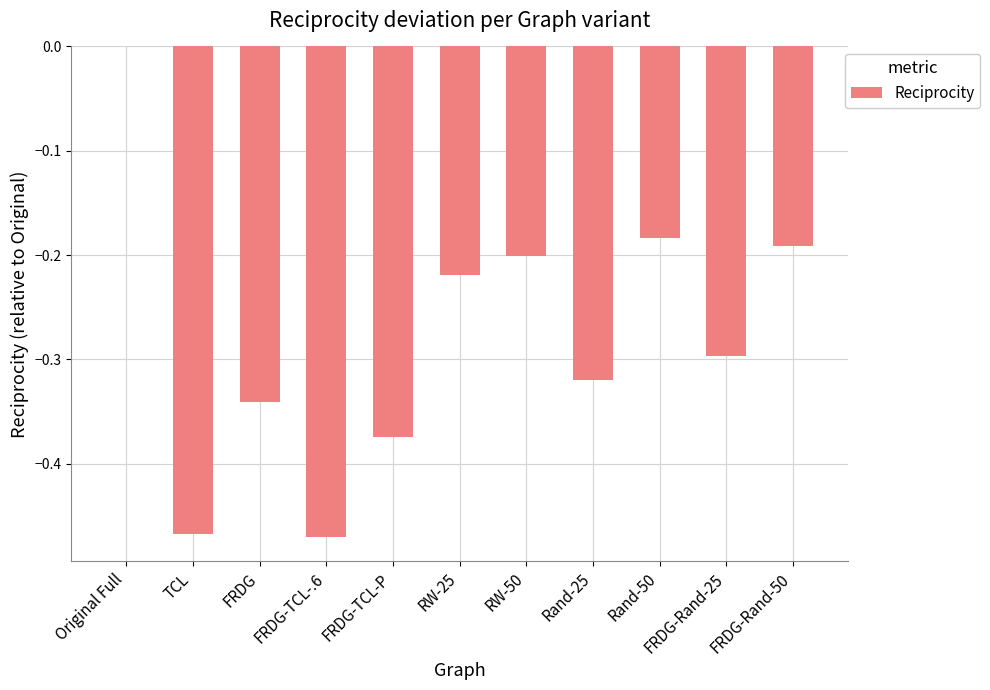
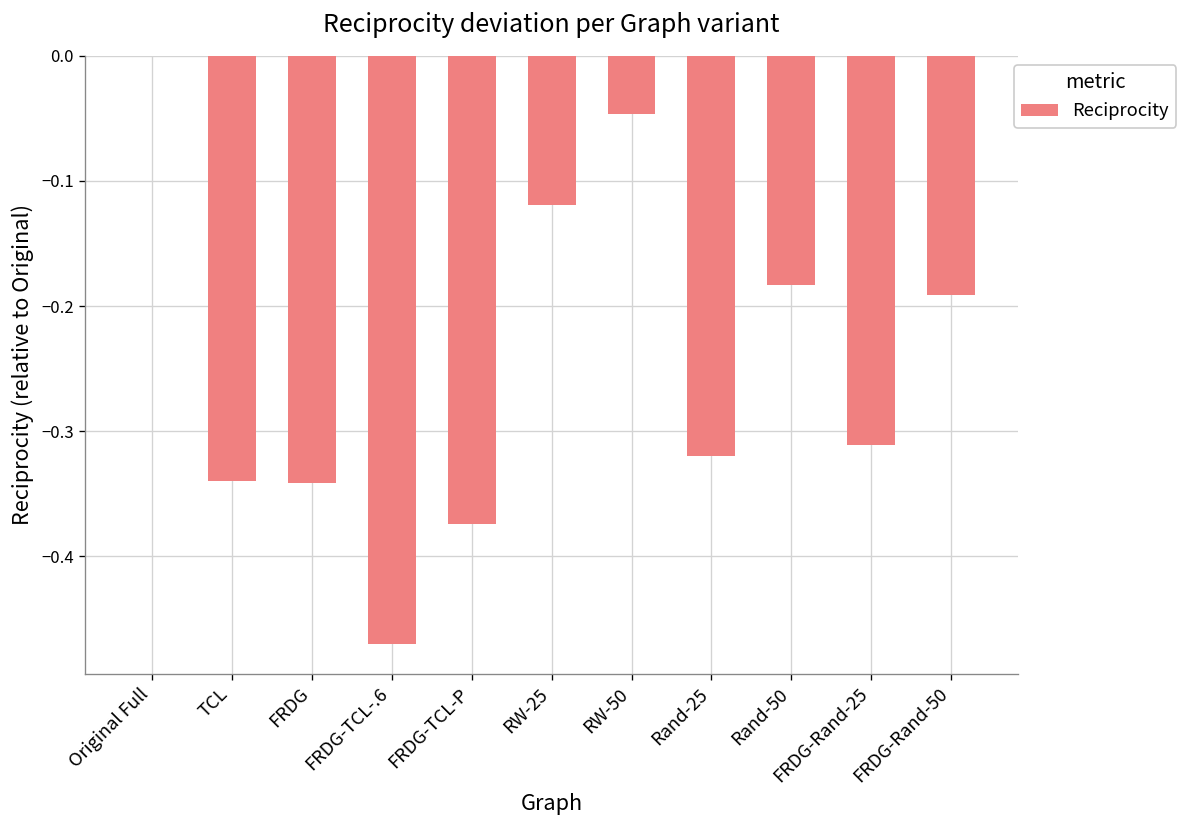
  {
    "Original Full": 0.000,
-   "TCL": -0.468,
+   "TCL": -0.340,
    "FRDG": -0.341,
    "FRDG-TCL-.6": -0.470,
    "FRDG-TCL-P": -0.375,
-   "RW-25": -0.219,
-   "RW-50": -0.200,
+   "RW-25": -0.119,
+   "RW-50": -0.046,
    "Rand-25": -0.320,
    "Rand-50": -0.183,
-   "FRDG-Rand-25": -0.297,
+   "FRDG-Rand-25": -0.311,
    "FRDG-Rand-50": -0.191
  }
